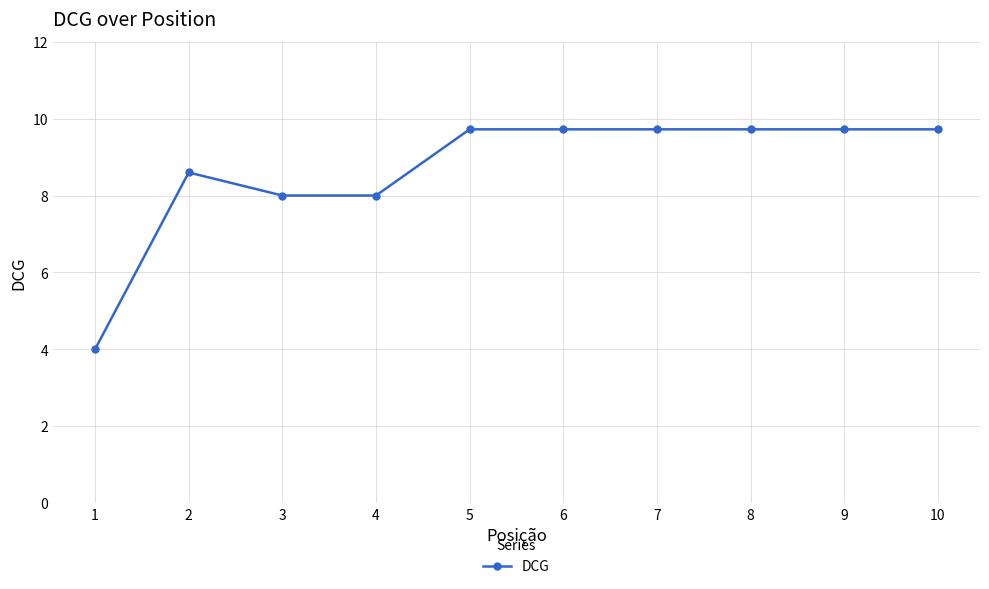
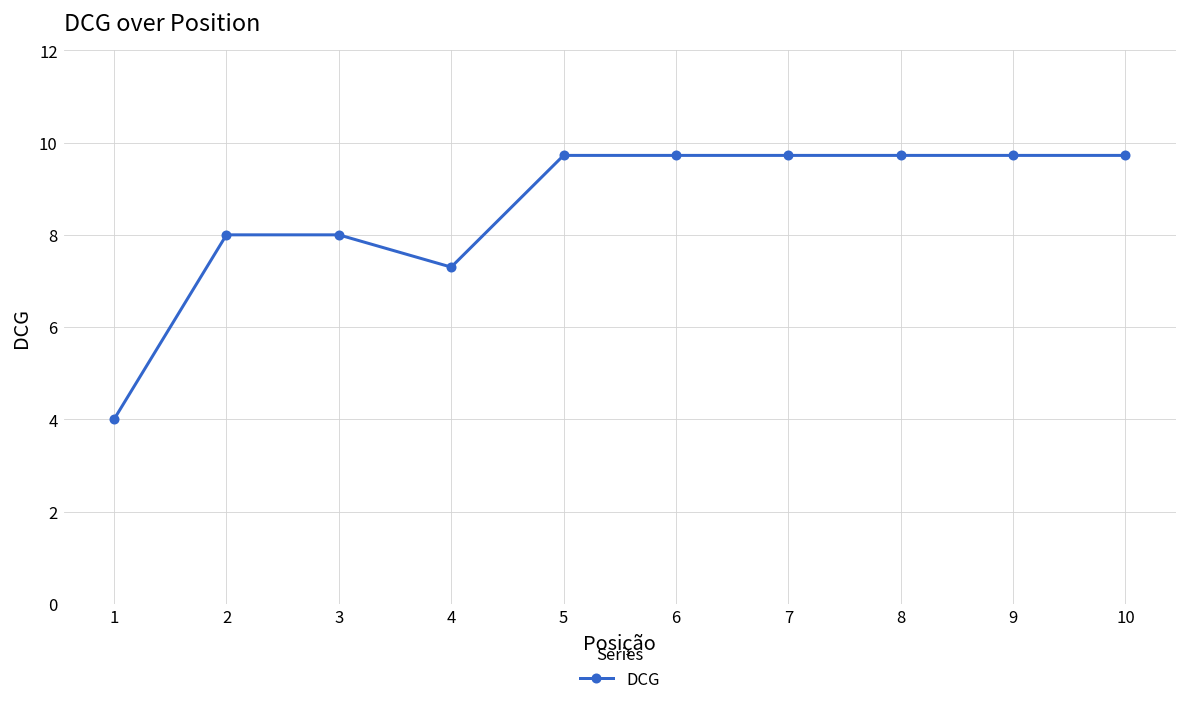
  {
    "1": 4.0,
-   "2": 8.6,
+   "2": 8.0,
    "3": 8.0,
-   "4": 8.0,
+   "4": 7.3,
    "5": 9.7,
    "6": 9.7,
    "7": 9.7,
    "8": 9.7,
    "9": 9.7,
    "10": 9.7
  }
